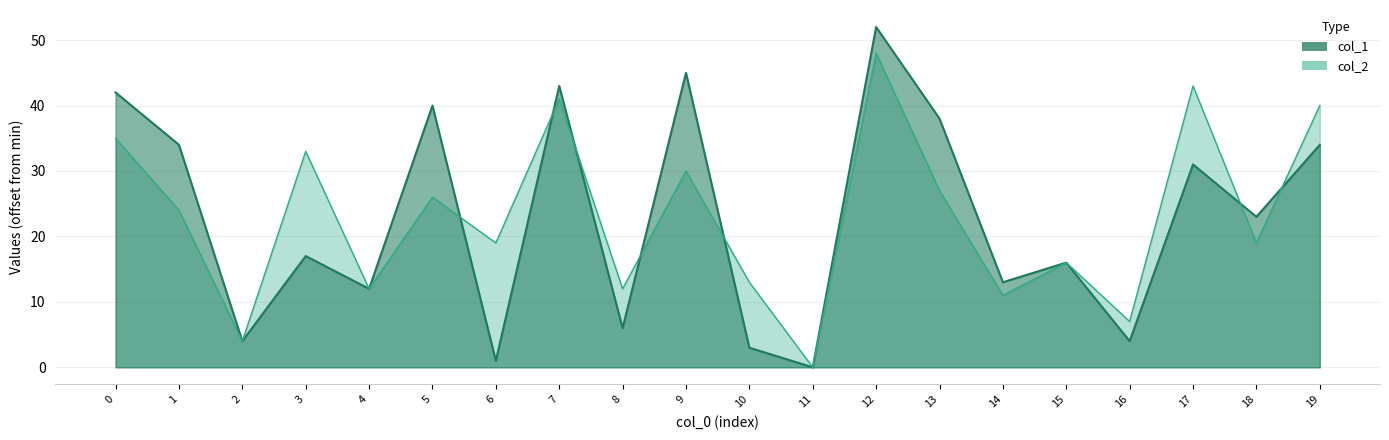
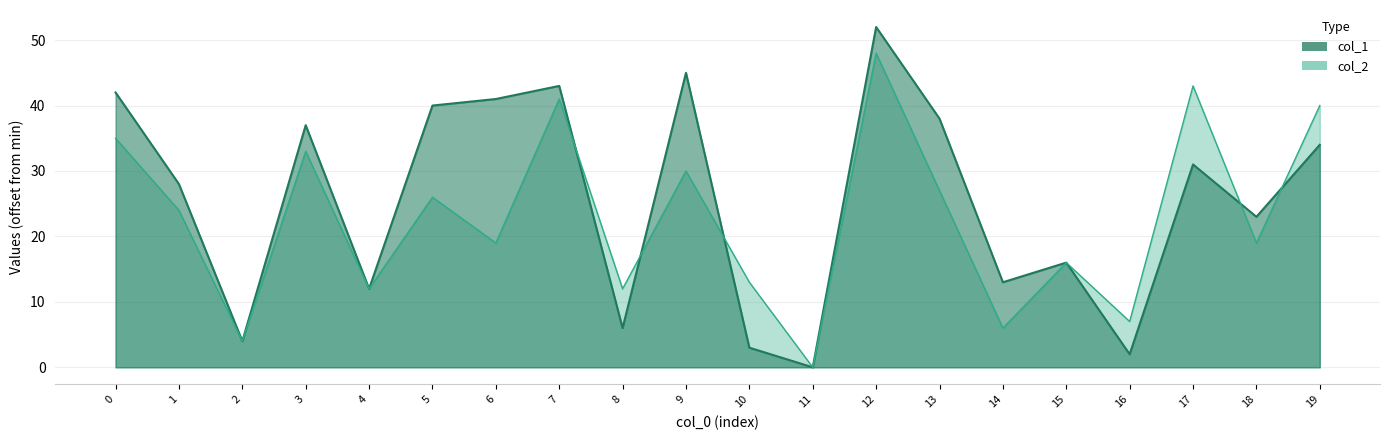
  {
    "col_2": {
      "0": 35,
      "1": 24,
      "3": 33,
      "5": 26,
      "6": 19,
      "7": 41,
      "8": 12,
      "9": 30,
      "10": 13,
      "12": 48,
      "13": 27,
-     "14": 11,
+     "14": 6,
      "16": 7,
      "17": 43,
      "18": 19,
      "19": 40
    },
    "col_1": {
      "0": 42,
-     "1": 34,
-     "3": 17,
+     "1": 28,
+     "3": 37,
      "5": 40,
-     "6": 1,
+     "6": 41,
      "7": 43,
      "8": 6,
      "9": 45,
      "10": 3,
      "12": 52,
      "13": 38,
      "14": 13,
-     "16": 4,
+     "16": 2,
      "17": 31,
      "18": 23,
      "19": 34
    }
  }
